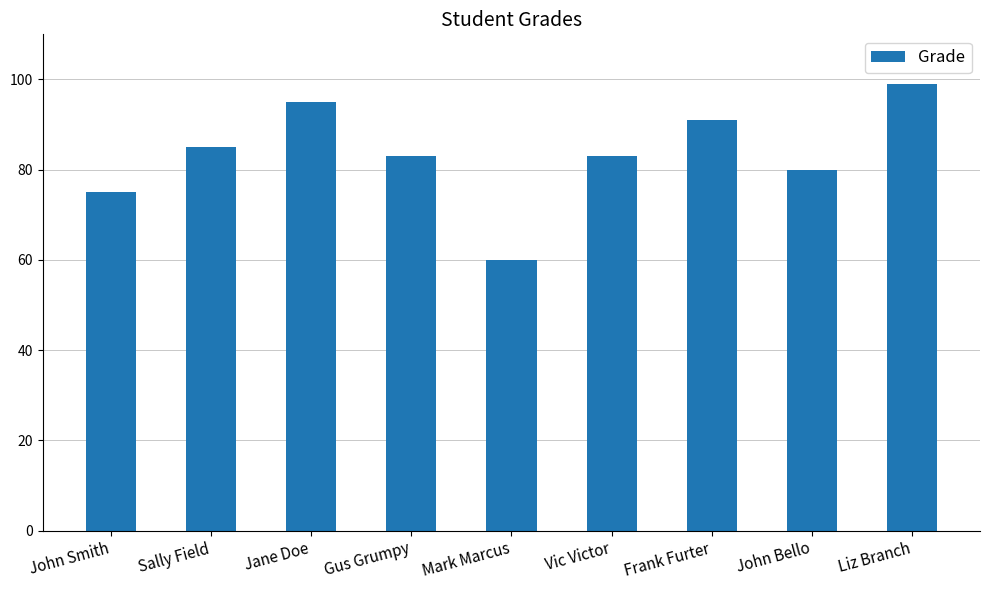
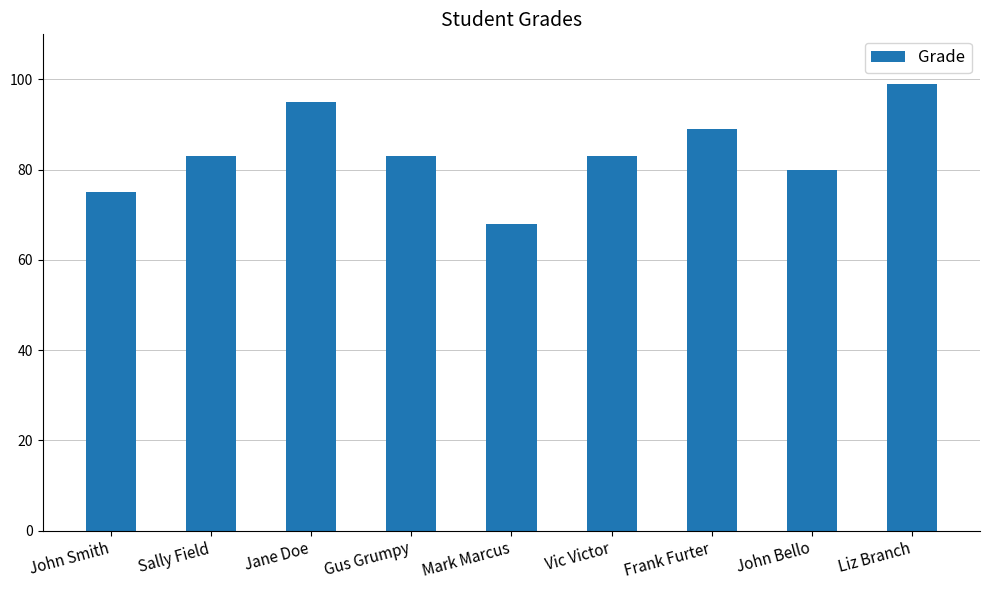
  {
    "John Smith": 75,
-   "Sally Field": 85,
+   "Sally Field": 83,
    "Jane Doe": 95,
    "Gus Grumpy": 83,
-   "Mark Marcus": 60,
+   "Mark Marcus": 68,
    "Vic Victor": 83,
-   "Frank Furter": 91,
+   "Frank Furter": 89,
    "John Bello": 80,
    "Liz Branch": 99
  }
